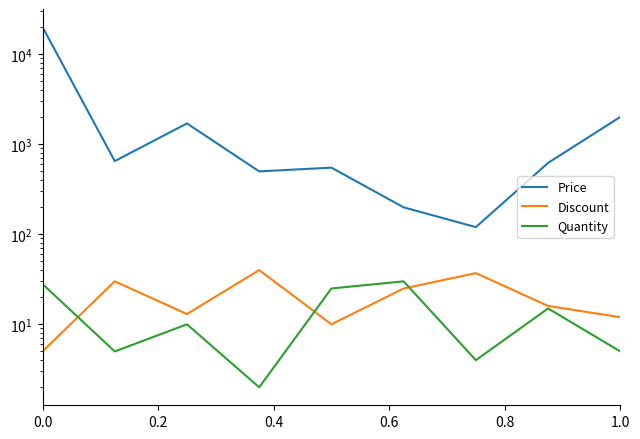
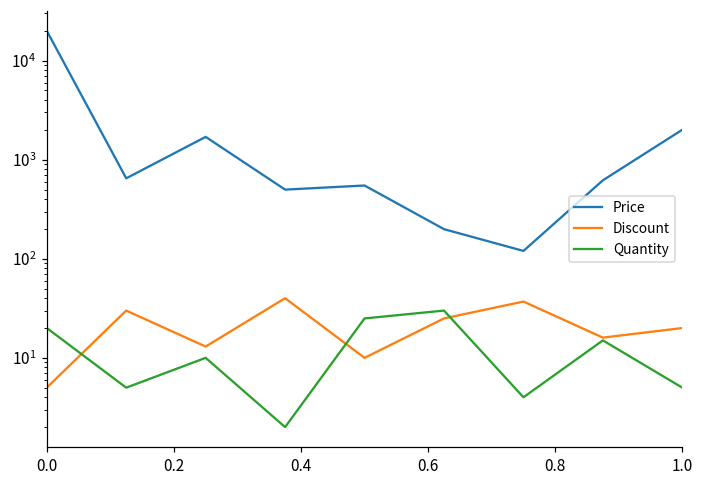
  {
    "Price": {
      "0.0": 20000,
      "1.0": 2000
    },
    "Discount": {
      "0.0": 5,
-     "1.0": 12
+     "1.0": 20
    },
    "Quantity": {
-     "0.0": 28,
+     "0.0": 20,
      "1.0": 5
    }
  }
